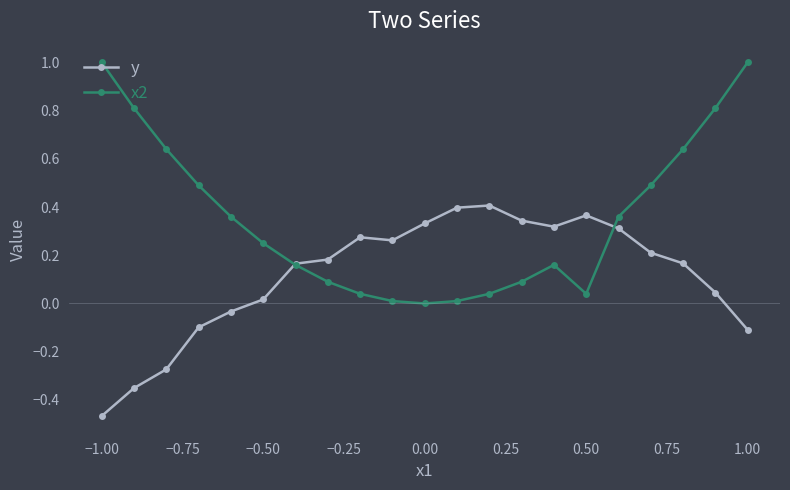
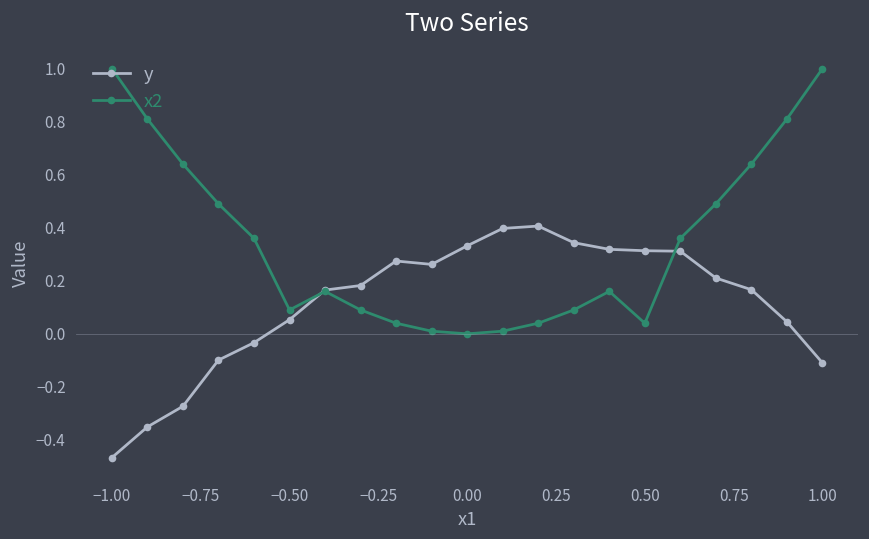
  {
    "y": {
      "−1.00": -0.47,
-     "−0.50": 0.02,
+     "−0.50": 0.05,
      "0.00": 0.33,
-     "0.50": 0.37,
+     "0.50": 0.31,
      "1.00": -0.11
    },
    "x2": {
      "−1.00": 1.00,
-     "−0.50": 0.25,
+     "−0.50": 0.09,
      "0.00": 0.00,
      "0.50": 0.04,
      "1.00": 1.00
    }
  }
